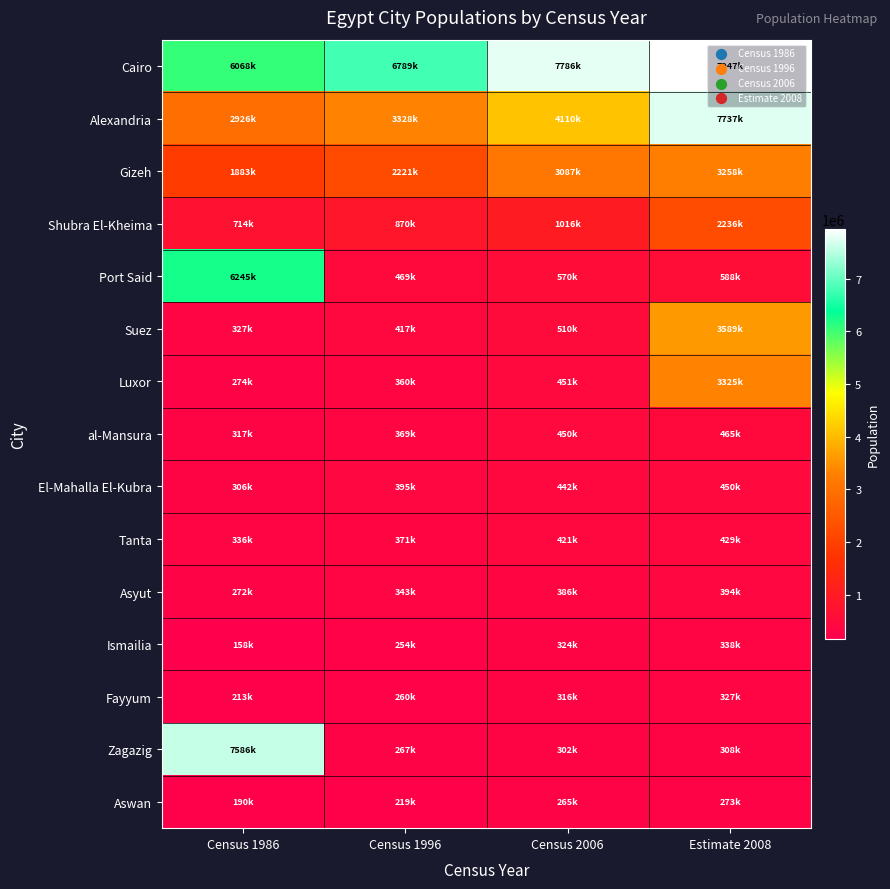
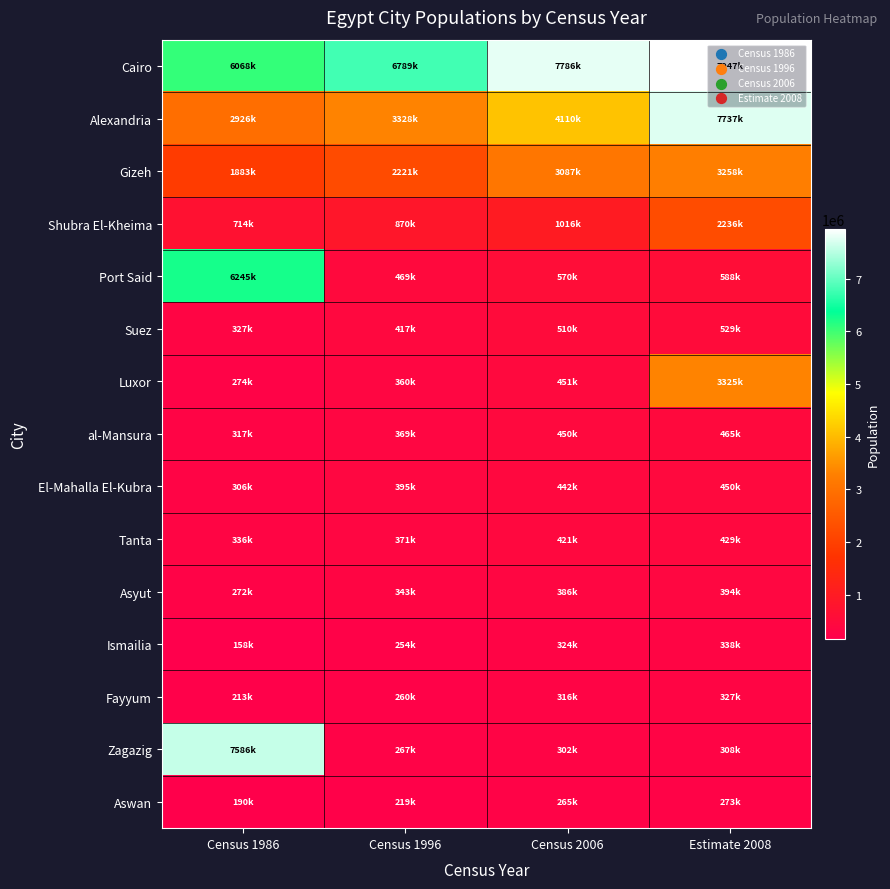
  {
    "Cairo": {
      "Census 1986": "6068k",
      "Census 1996": "6789k",
      "Census 2006": "7786k"
    },
    "Alexandria": {
      "Census 1986": "2926k",
      "Census 1996": "3328k",
      "Census 2006": "4110k",
      "Estimate 2008": "7737k"
    },
    "Gizeh": {
      "Census 1986": "1883k",
      "Census 1996": "2221k",
      "Census 2006": "3087k",
      "Estimate 2008": "3258k"
    },
    "Shubra El-Kheima": {
      "Census 1986": "714k",
      "Census 1996": "870k",
      "Census 2006": "1016k",
      "Estimate 2008": "2236k"
    },
    "Port Said": {
      "Census 1986": "6245k",
      "Census 1996": "469k",
      "Census 2006": "570k",
      "Estimate 2008": "588k"
    },
    "Suez": {
      "Census 1986": "327k",
      "Census 1996": "417k",
      "Census 2006": "510k",
-     "Estimate 2008": "3589k"
+     "Estimate 2008": "529k"
    },
    "Luxor": {
      "Census 1986": "274k",
      "Census 1996": "360k",
      "Census 2006": "451k",
      "Estimate 2008": "3325k"
    },
    "al-Mansura": {
      "Census 1986": "317k",
      "Census 1996": "369k",
      "Census 2006": "450k",
      "Estimate 2008": "465k"
    },
    "El-Mahalla El-Kubra": {
      "Census 1986": "306k",
      "Census 1996": "395k",
      "Census 2006": "442k",
      "Estimate 2008": "450k"
    },
    "Tanta": {
      "Census 1986": "336k",
      "Census 1996": "371k",
      "Census 2006": "421k",
      "Estimate 2008": "429k"
    },
    "Asyut": {
      "Census 1986": "272k",
      "Census 1996": "343k",
      "Census 2006": "386k",
      "Estimate 2008": "394k"
    },
    "Ismailia": {
      "Census 1986": "158k",
      "Census 1996": "254k",
      "Census 2006": "324k",
      "Estimate 2008": "338k"
    },
    "Fayyum": {
      "Census 1986": "213k",
      "Census 1996": "260k",
      "Census 2006": "316k",
      "Estimate 2008": "327k"
    },
    "Zagazig": {
      "Census 1986": "7586k",
      "Census 1996": "267k",
      "Census 2006": "302k",
      "Estimate 2008": "308k"
    },
    "Aswan": {
      "Census 1986": "190k",
      "Census 1996": "219k",
      "Census 2006": "265k",
      "Estimate 2008": "273k"
    }
  }
